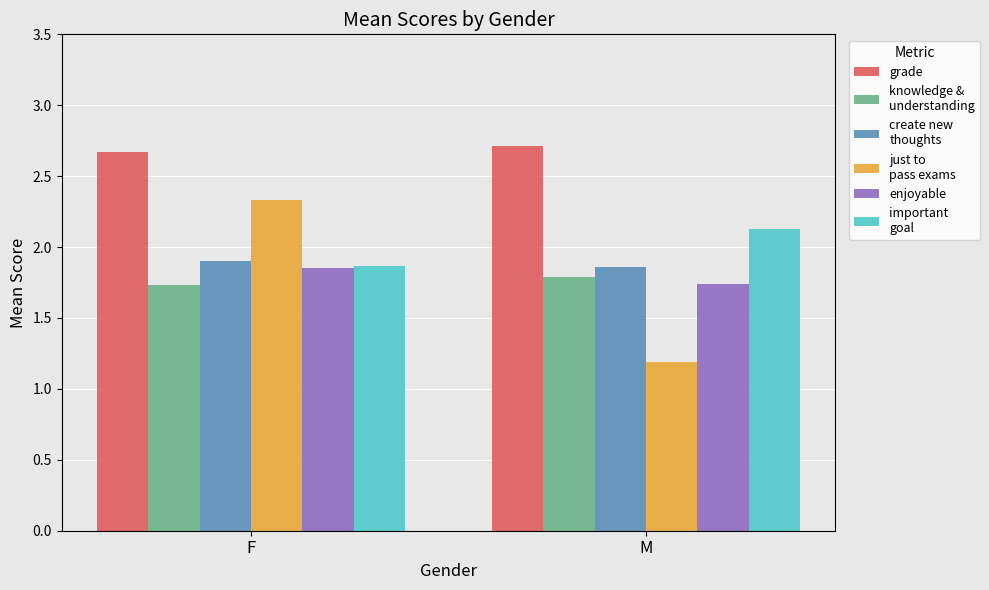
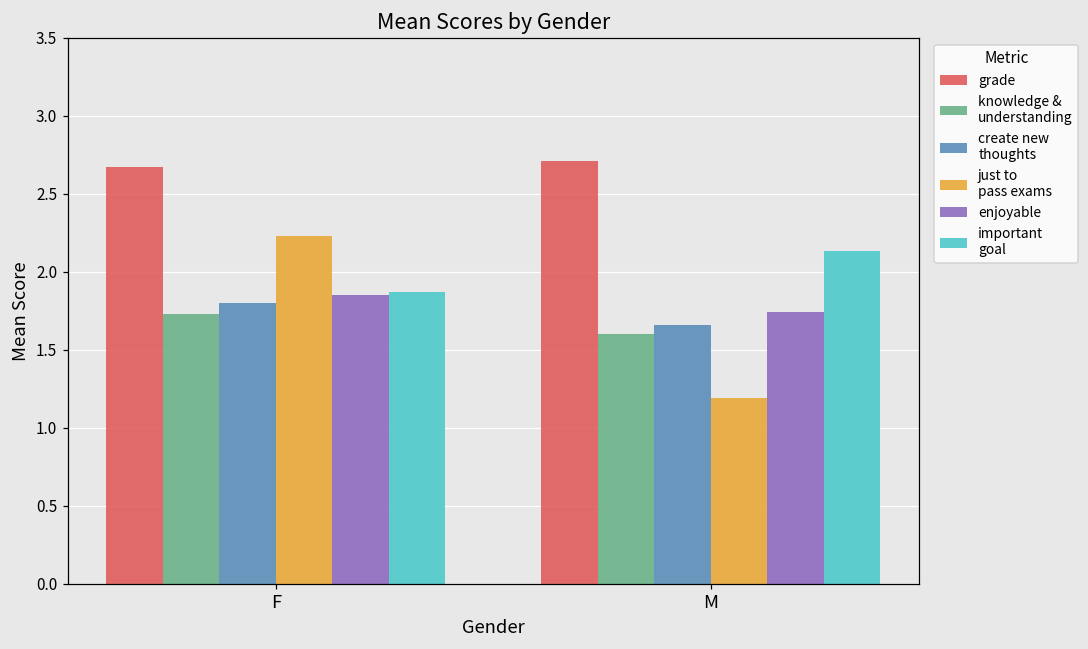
  {
    "grade": {
      "F": 2.67,
      "M": 2.71
    },
    "knowledge & understanding": {
      "F": 1.73,
-     "M": 1.79
+     "M": 1.60
    },
    "create new thoughts": {
-     "F": 1.9,
-     "M": 1.86
+     "F": 1.8,
+     "M": 1.66
    },
    "just to pass exams": {
-     "F": 2.33,
+     "F": 2.23,
      "M": 1.19
    },
    "enjoyable": {
      "F": 1.85,
      "M": 1.74
    },
    "important goal": {
      "F": 1.87,
      "M": 2.13
    }
  }
